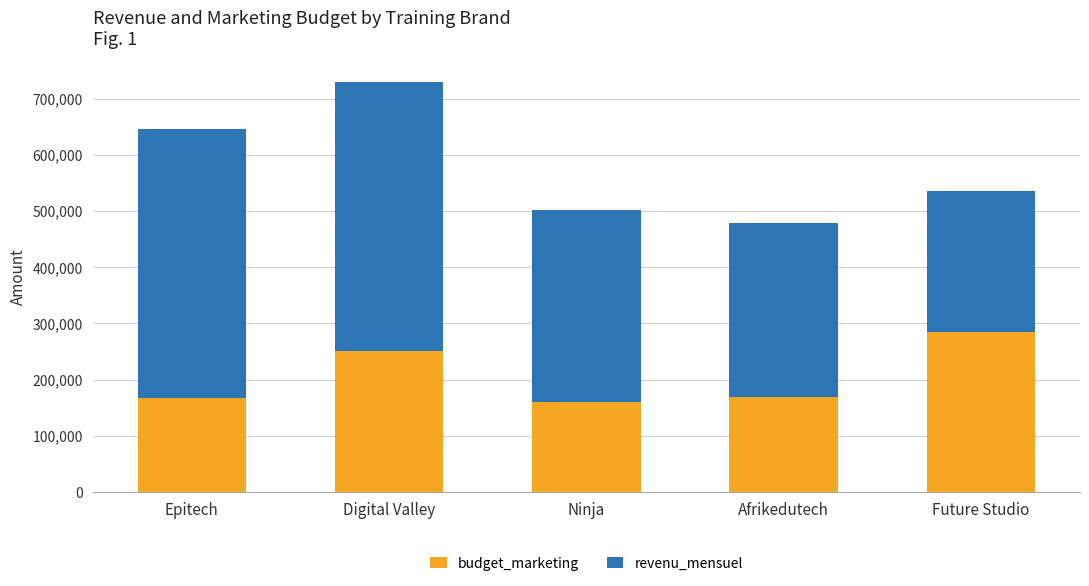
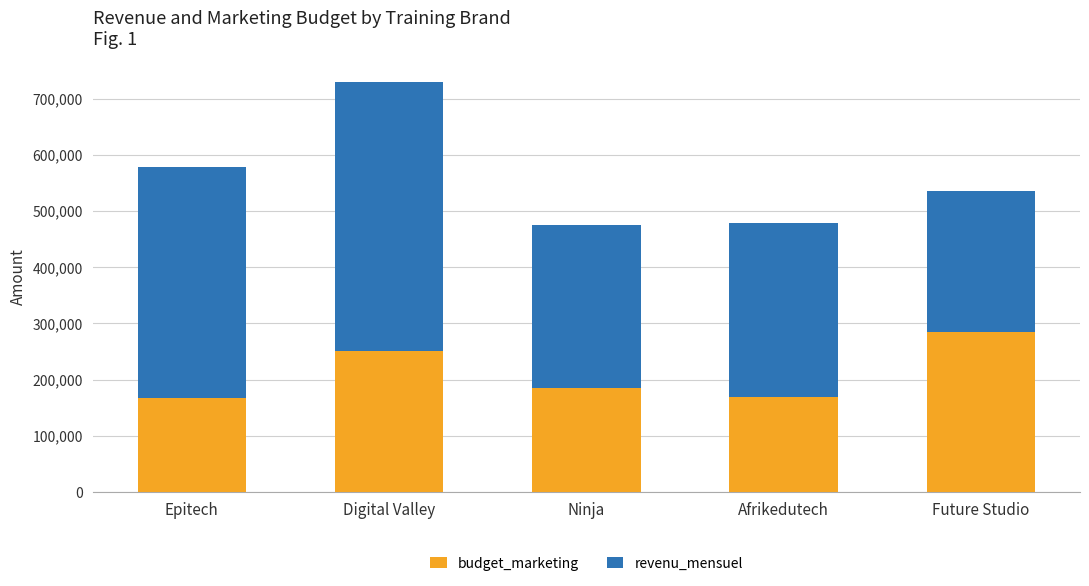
  {
    "budget_marketing": {
      "Epitech": "170,000",
      "Digital Valley": "250,000",
-     "Ninja": "160,000",
+     "Ninja": "180,000",
      "Afrikedutech": "170,000",
      "Future Studio": "290,000"
    },
    "revenu_mensuel": {
-     "Epitech": "480,000",
+     "Epitech": "410,000",
      "Digital Valley": "480,000",
-     "Ninja": "340,000",
+     "Ninja": "290,000",
      "Afrikedutech": "310,000",
      "Future Studio": "250,000"
    }
  }
